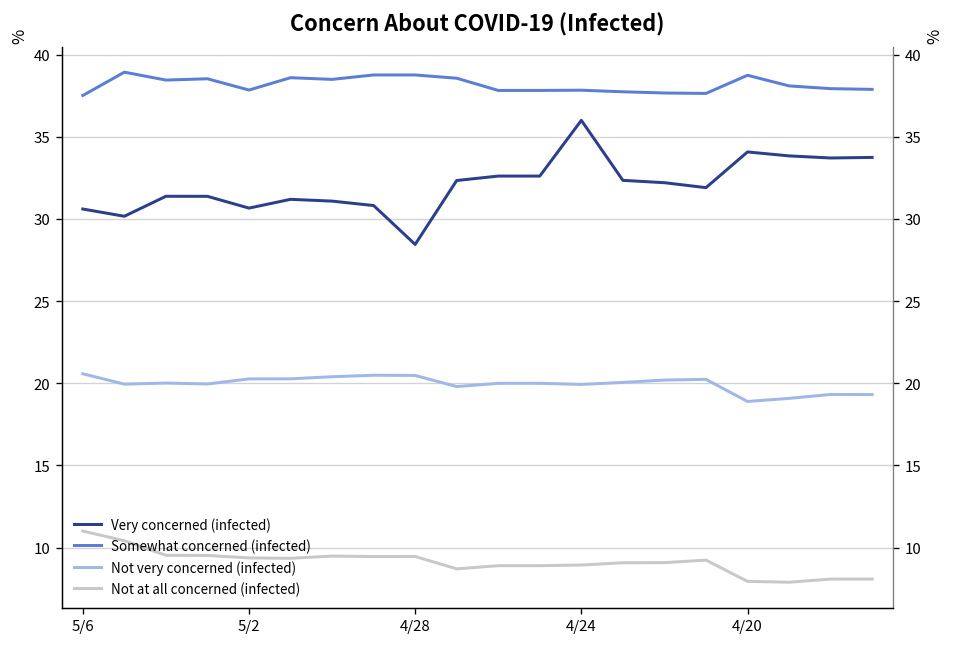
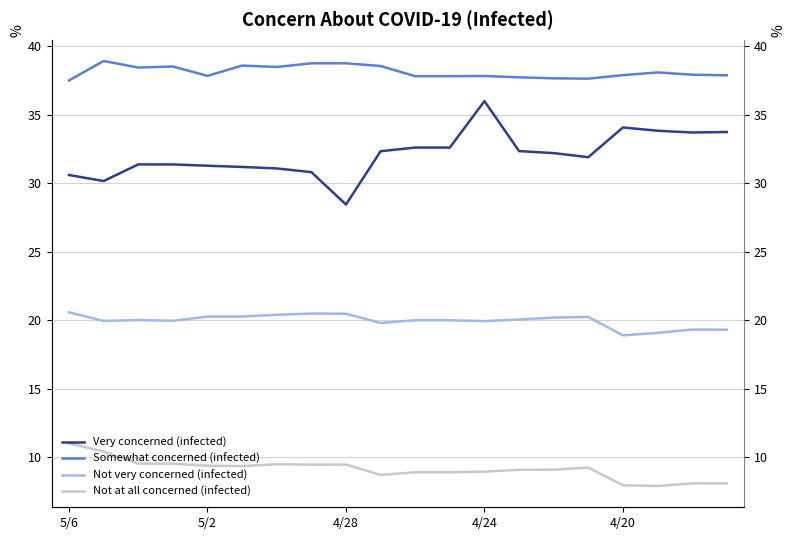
  {
    "Very concerned (infected)": {
      "5/6": 30.6,
-     "5/2": 30.7,
+     "5/2": 31.3,
      "4/28": 28.4,
      "4/24": 36.0,
      "4/20": 34.1
    },
    "Somewhat concerned (infected)": {
      "5/6": 37.5,
      "5/2": 37.8,
      "4/28": 38.8,
      "4/24": 37.8,
-     "4/20": 38.7
+     "4/20": 37.9
    }
  }
